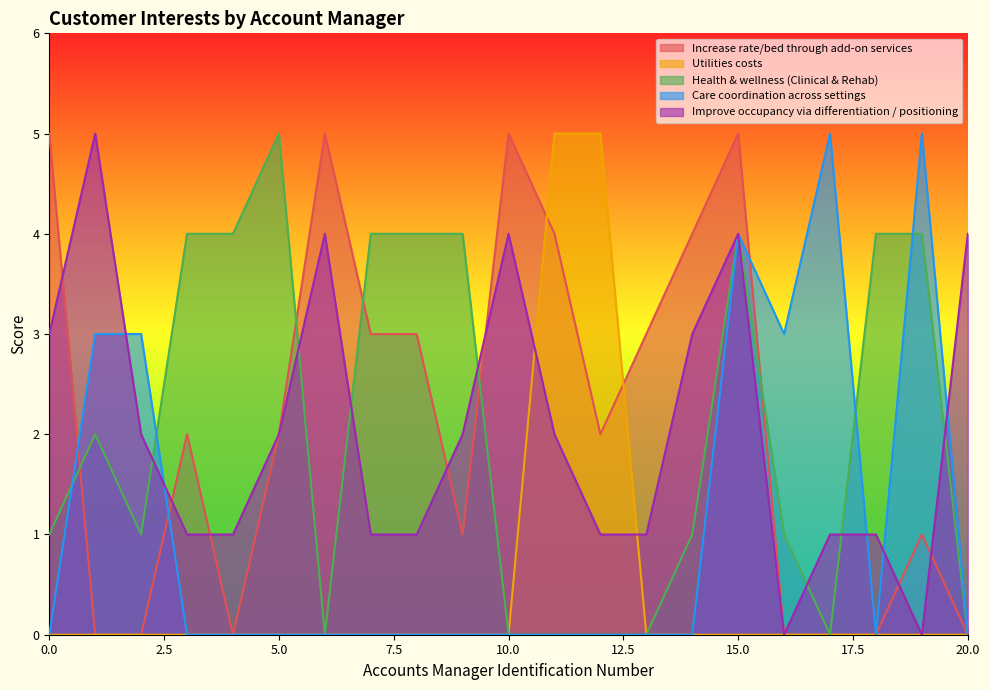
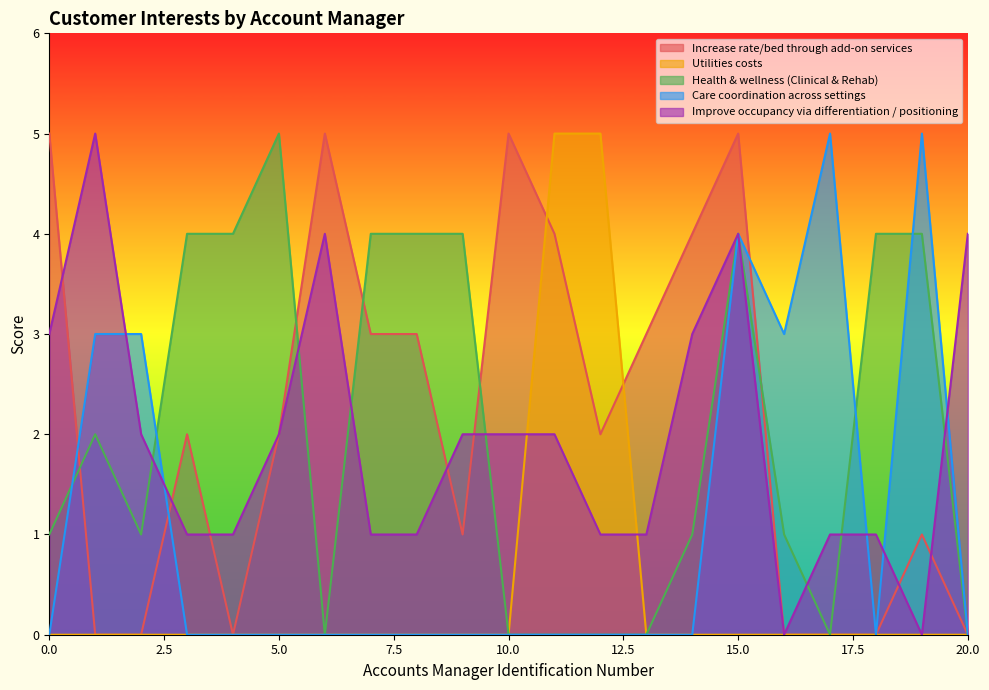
  {
    "Increase rate/bed through add-on services": {
      "0.0": 5,
      "10.0": 5,
      "15.0": 5
    },
    "Utilities costs": {
      "15.0": 0
    },
    "Health & wellness (Clinical & Rehab)": {
      "0.0": 1,
      "5.0": 5
    },
    "Improve occupancy via differentiation / positioning": {
      "0.0": 3,
-     "10.0": 4,
+     "10.0": 2,
      "20.0": 4
    }
  }
